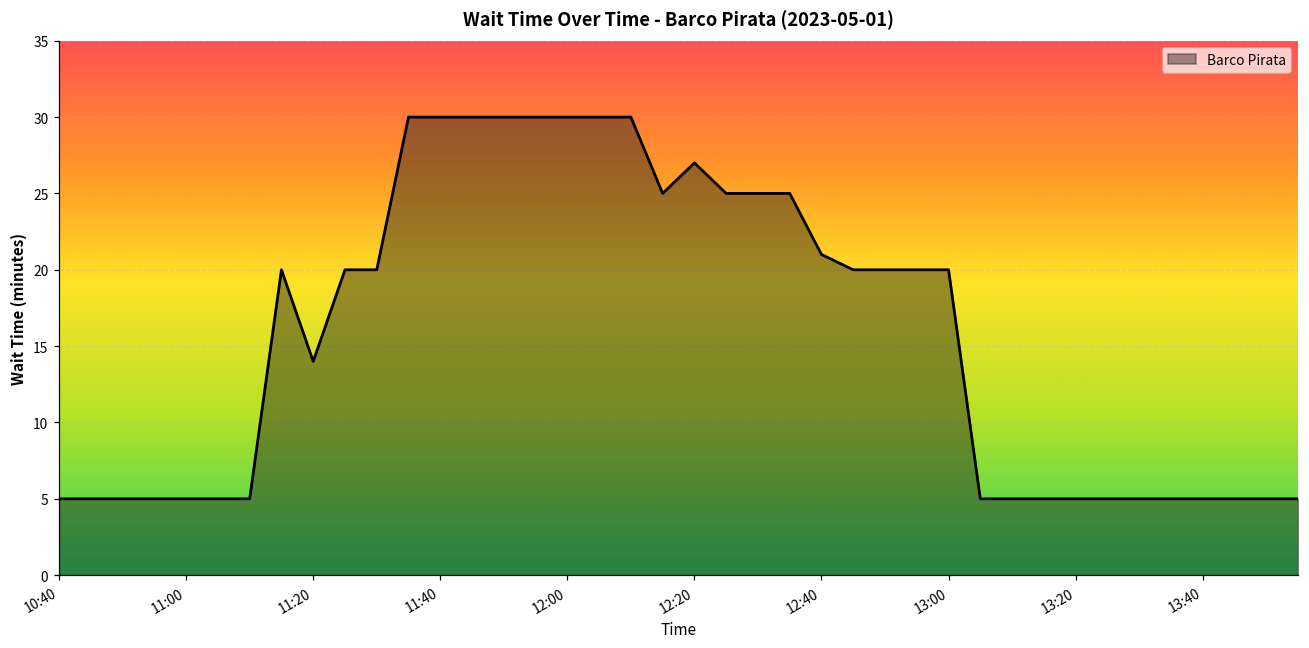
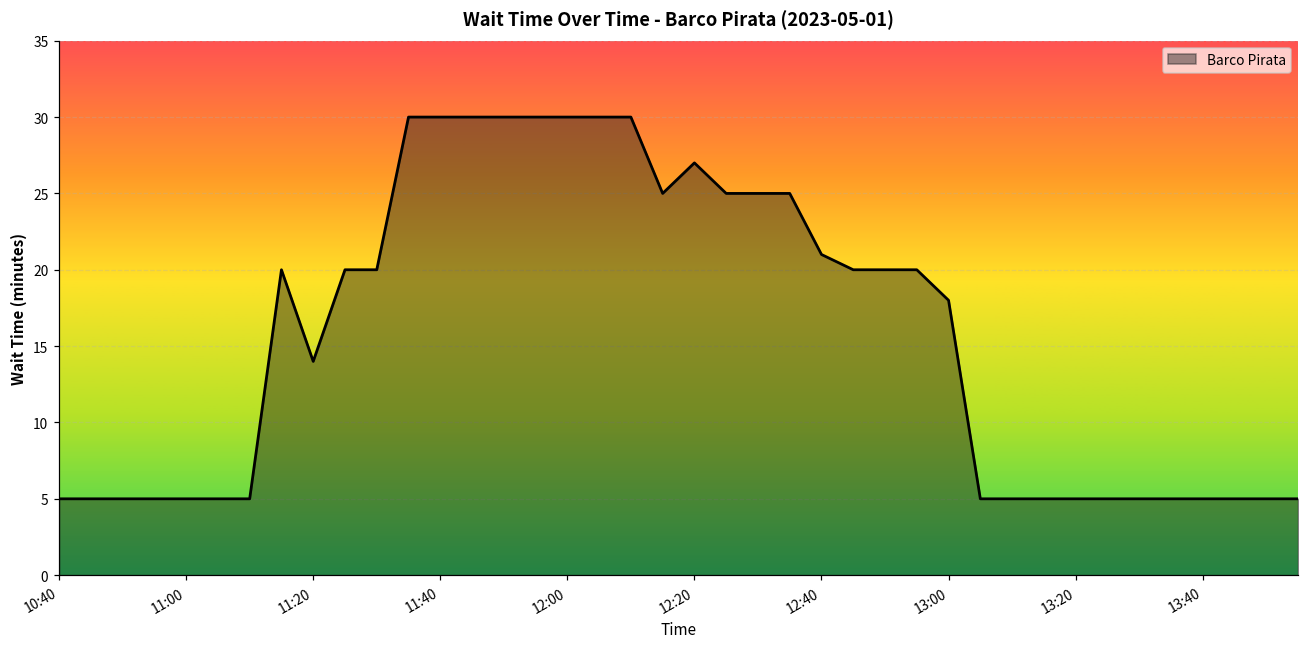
  {
    "10:40": 5,
    "11:00": 5,
    "11:20": 14,
    "11:40": 30,
    "12:00": 30,
    "12:20": 27,
    "12:40": 21,
-   "13:00": 20,
+   "13:00": 18,
    "13:20": 5,
    "13:40": 5
  }
